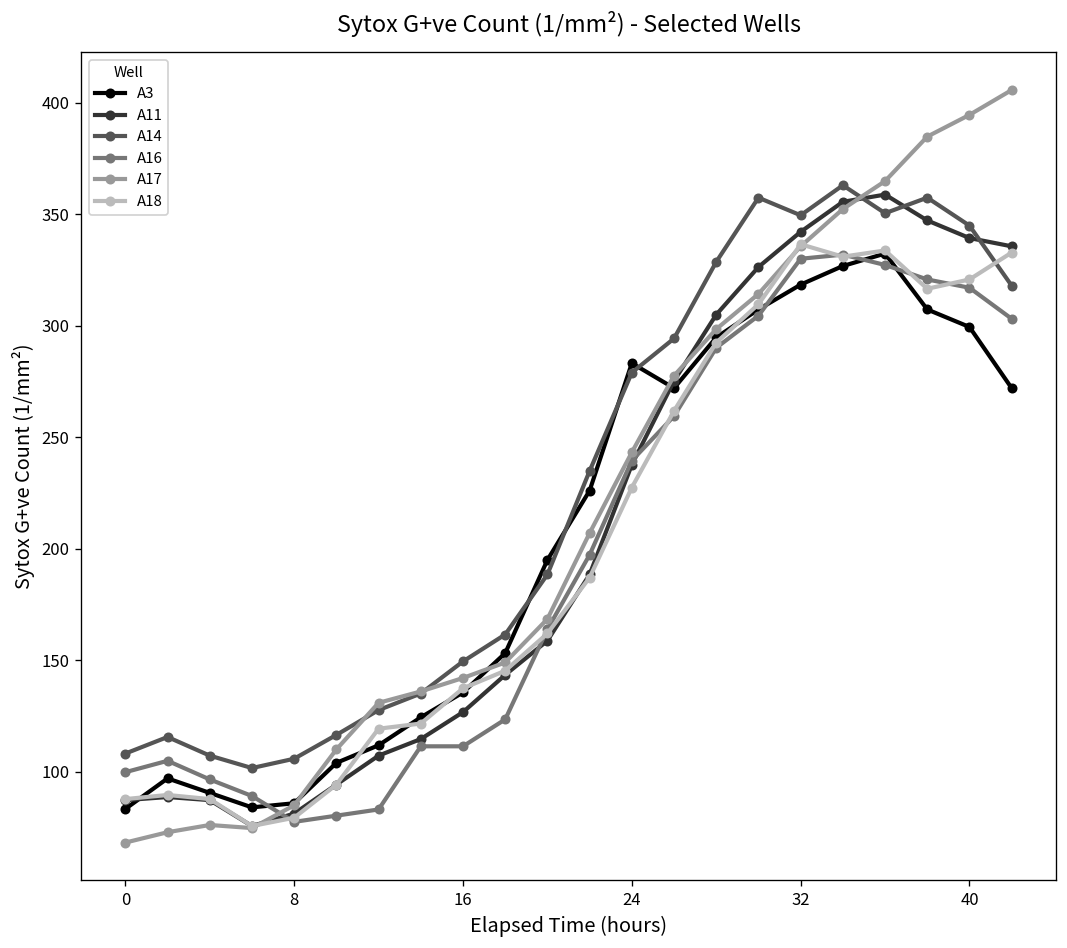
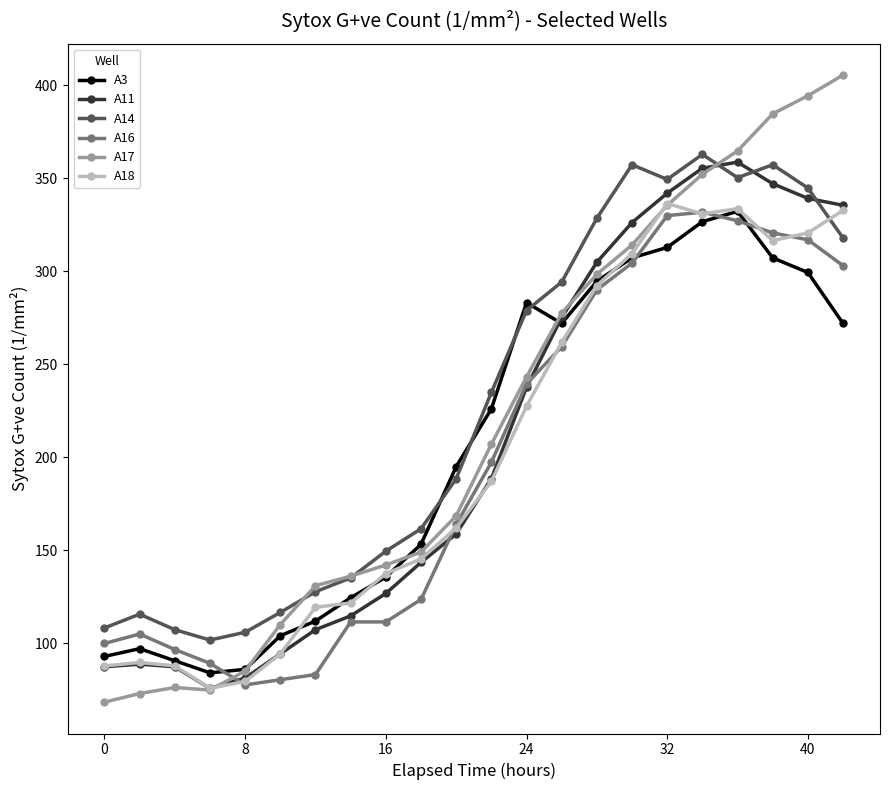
  {
    "A3": {
-     "0": 83,
+     "0": 93,
      "16": 136,
      "24": 283,
-     "32": 318,
+     "32": 313,
      "40": 299
    }
  }
